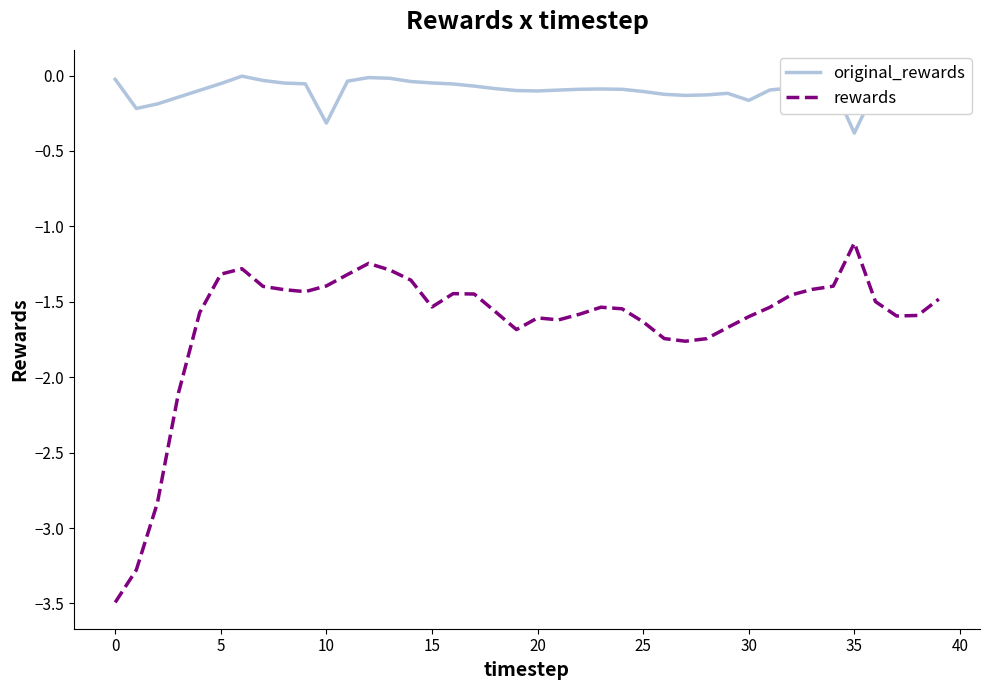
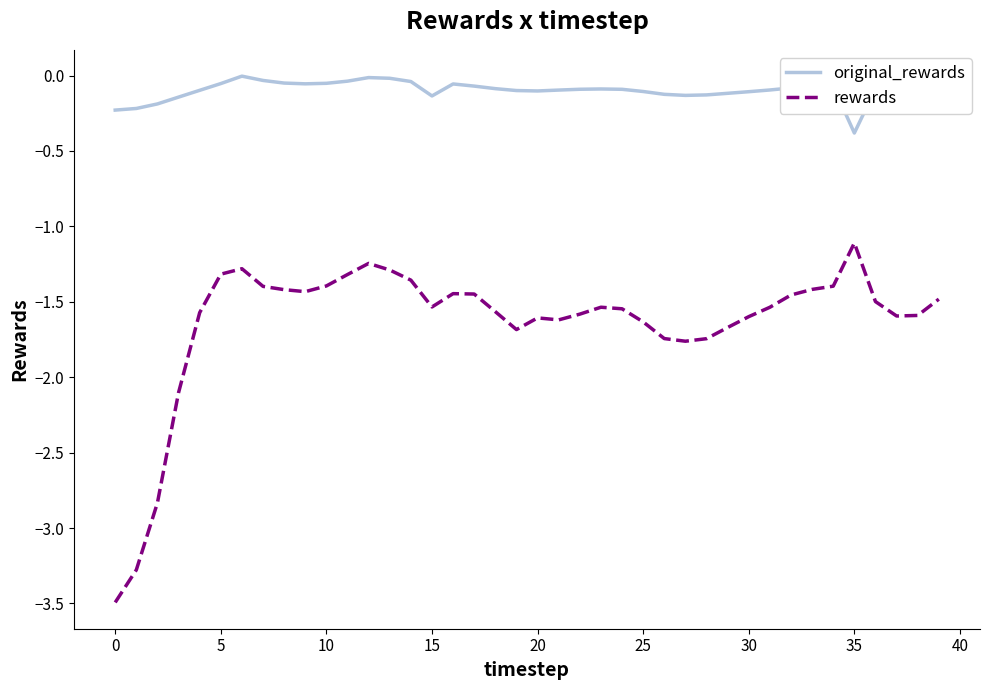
  {
    "original_rewards": {
-     "0": -0.03,
+     "0": -0.23,
      "5": -0.05,
-     "10": -0.32,
-     "15": -0.05,
+     "10": -0.05,
+     "15": -0.14,
      "20": -0.10,
      "25": -0.11,
-     "30": -0.16,
+     "30": -0.11,
      "35": -0.38
    },
    "rewards": {
      "0": -3.49,
      "5": -1.32,
      "10": -1.39,
      "15": -1.53,
      "20": -1.61,
      "25": -1.63,
      "30": -1.60,
      "35": -1.11
    }
  }
